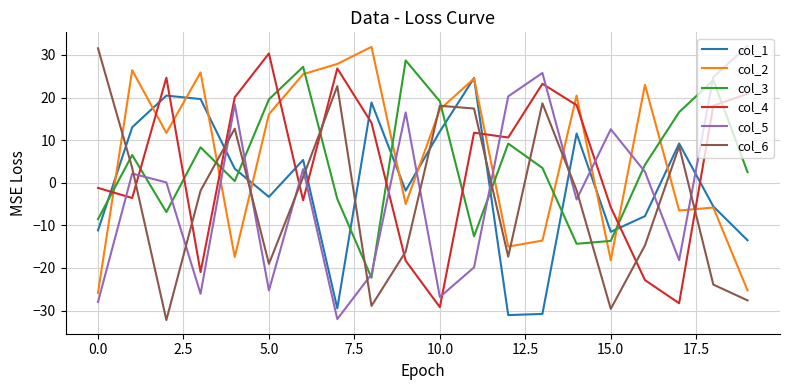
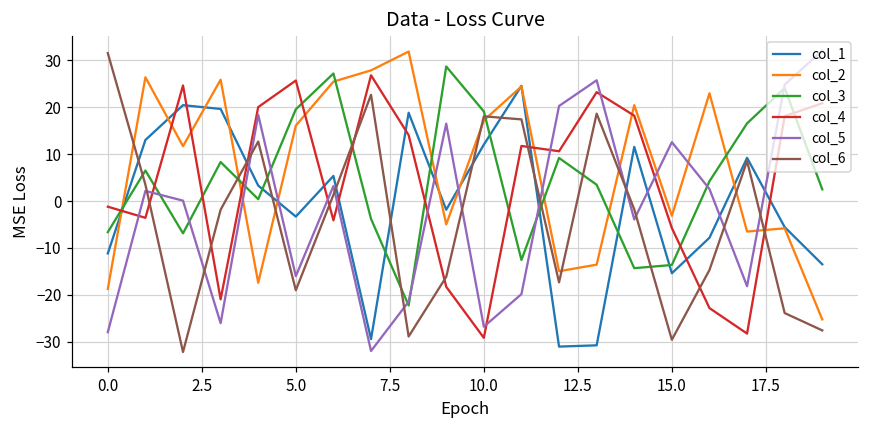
  {
    "col_1": {
      "0.0": -11,
      "5.0": -3,
      "10.0": 12,
-     "15.0": -12
+     "15.0": -15
    },
    "col_2": {
-     "0.0": -26,
+     "0.0": -19,
      "5.0": 16,
      "10.0": 17,
-     "15.0": -18
+     "15.0": -3
    },
    "col_3": {
-     "0.0": -9,
+     "0.0": -7,
      "5.0": 20,
      "10.0": 19,
      "15.0": -14
    },
    "col_4": {
      "0.0": -1,
-     "5.0": 30,
+     "5.0": 26,
      "10.0": -29,
      "15.0": -6
    },
    "col_5": {
      "0.0": -28,
-     "5.0": -25,
+     "5.0": -16,
      "10.0": -27,
      "15.0": 13
    },
    "col_6": {
      "0.0": 32,
      "5.0": -19,
      "10.0": 18,
      "15.0": -30
    }
  }
